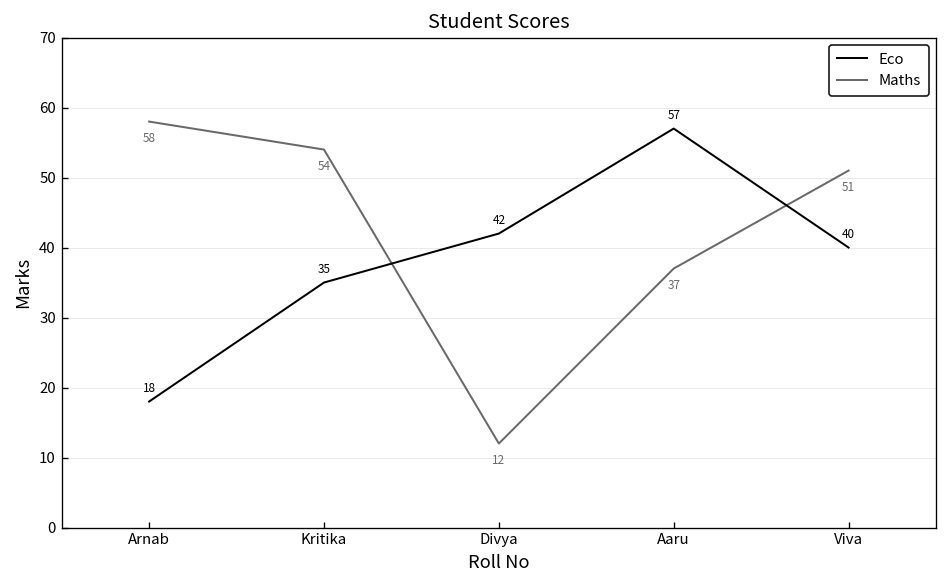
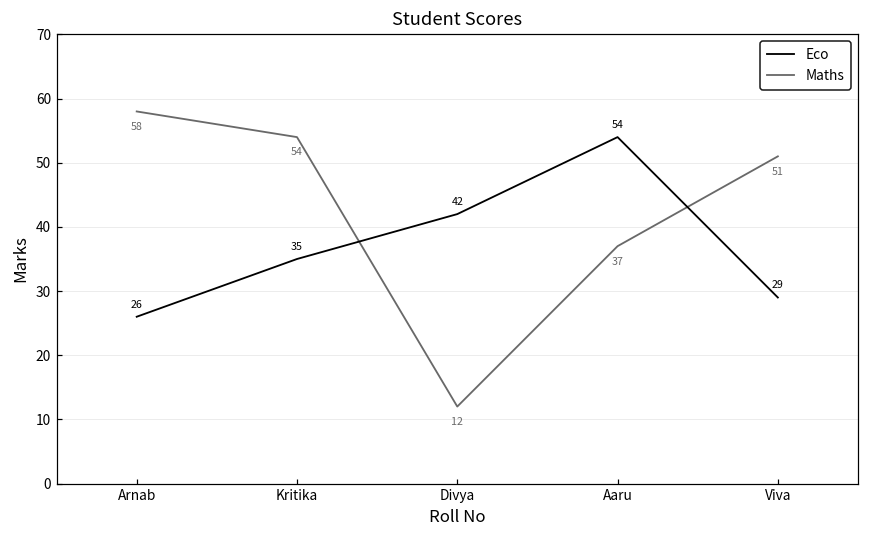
  {
    "Eco": {
-     "Arnab": 18,
+     "Arnab": 26,
      "Kritika": 35,
      "Divya": 42,
-     "Aaru": 57,
-     "Viva": 40
+     "Aaru": 54,
+     "Viva": 29
    },
    "Maths": {
      "Arnab": 58,
      "Kritika": 54,
      "Divya": 12,
      "Aaru": 37,
      "Viva": 51
    }
  }
